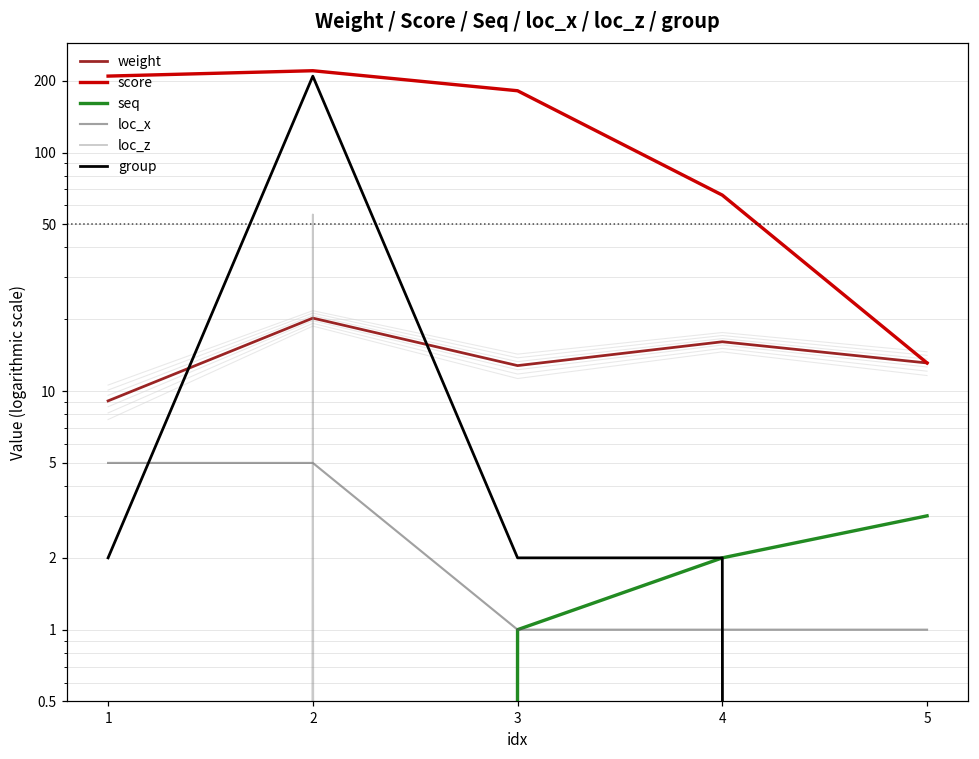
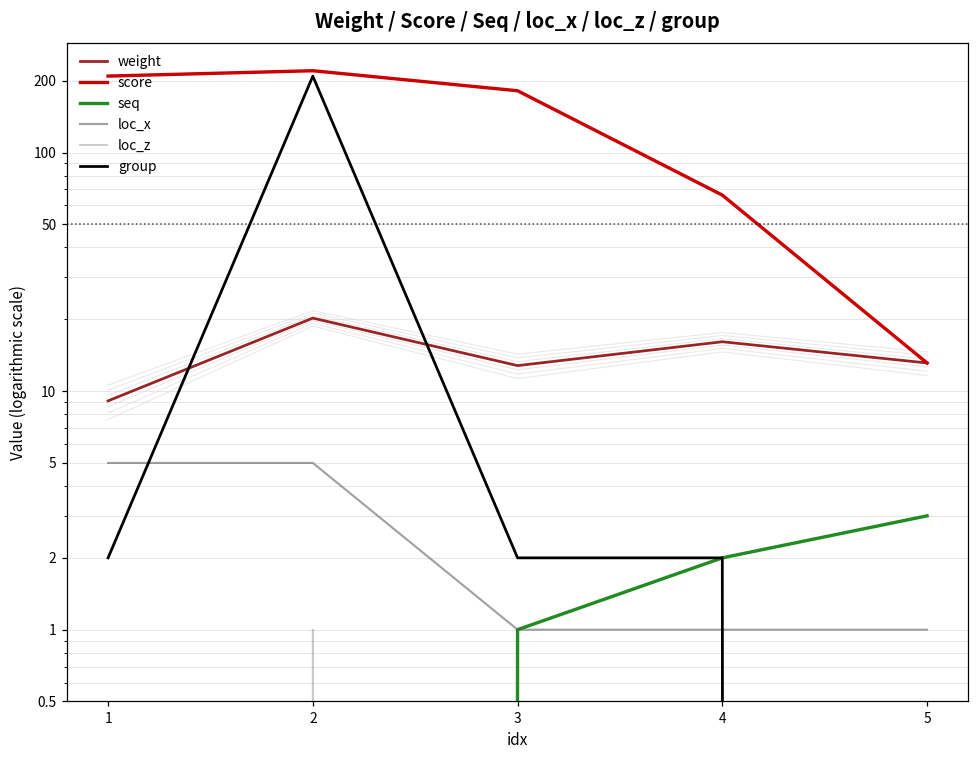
  {
    "weight": {
      "1": 9,
      "3": 13,
      "4": 16
    },
    "score": {
      "1": 210,
      "2": 220,
      "3": 180,
      "4": 66
    },
    "seq": {
      "5": 3
    },
    "loc_x": {
      "1": 5,
      "2": 5,
      "5": 1
    },
    "loc_z": {
-     "2": 55
+     "2": 1
    },
    "group": {
      "1": 2,
      "2": 210,
      "3": 2
    }
  }
